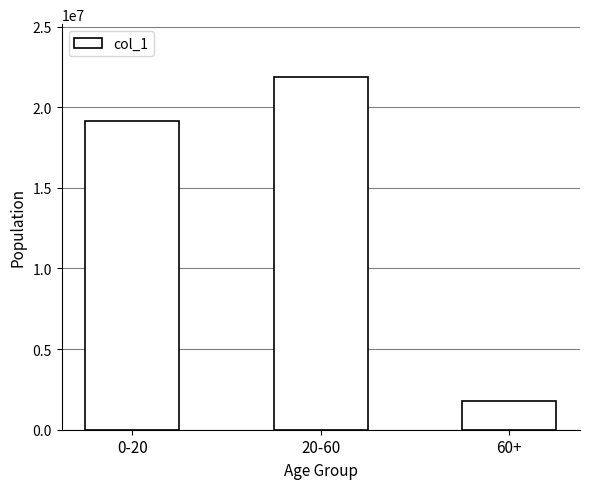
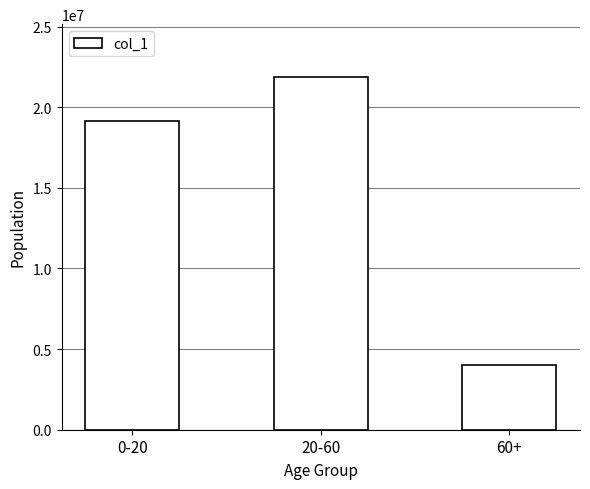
  {
    "0-20": 19100000,
    "20-60": 21900000,
-   "60+": 1800000
+   "60+": 4000000
  }
